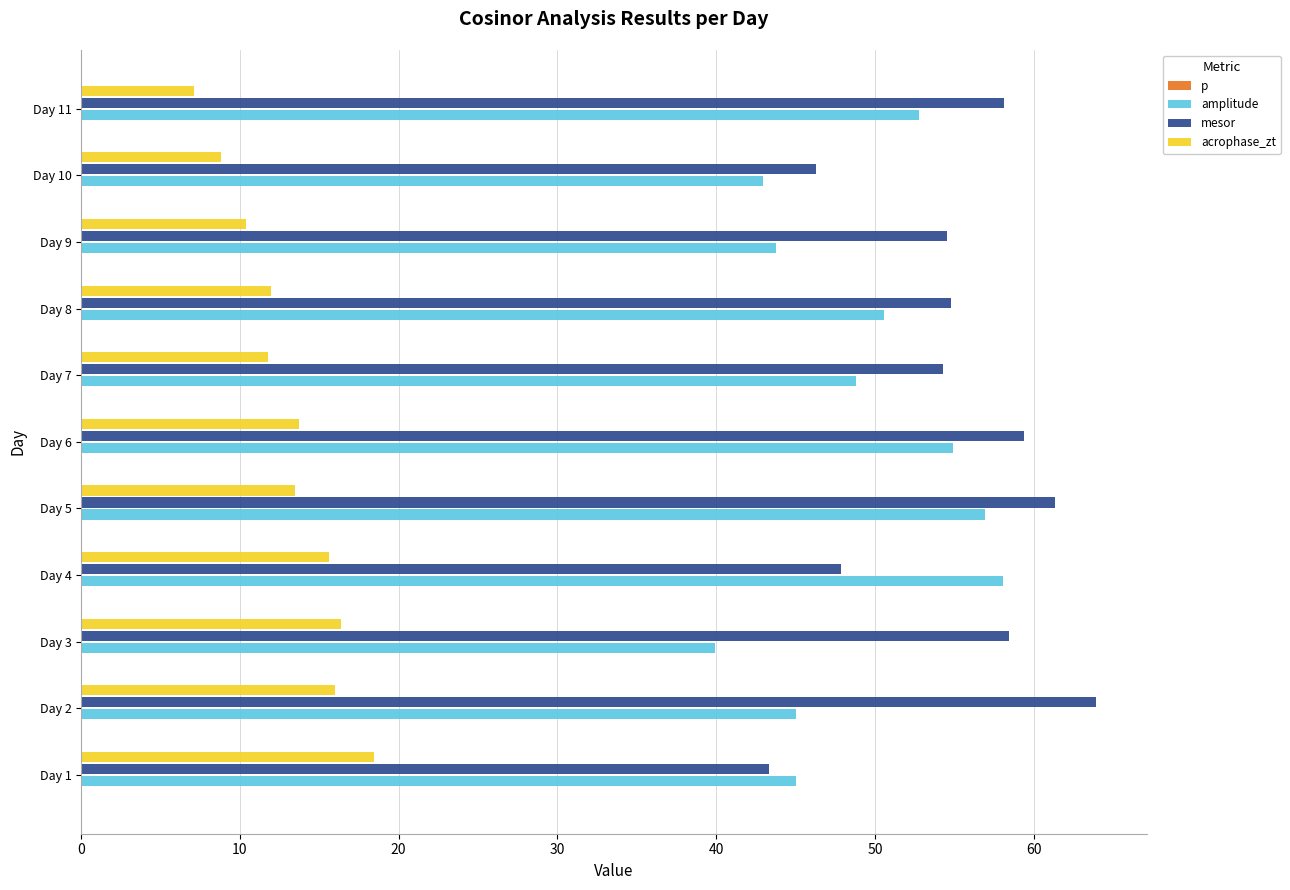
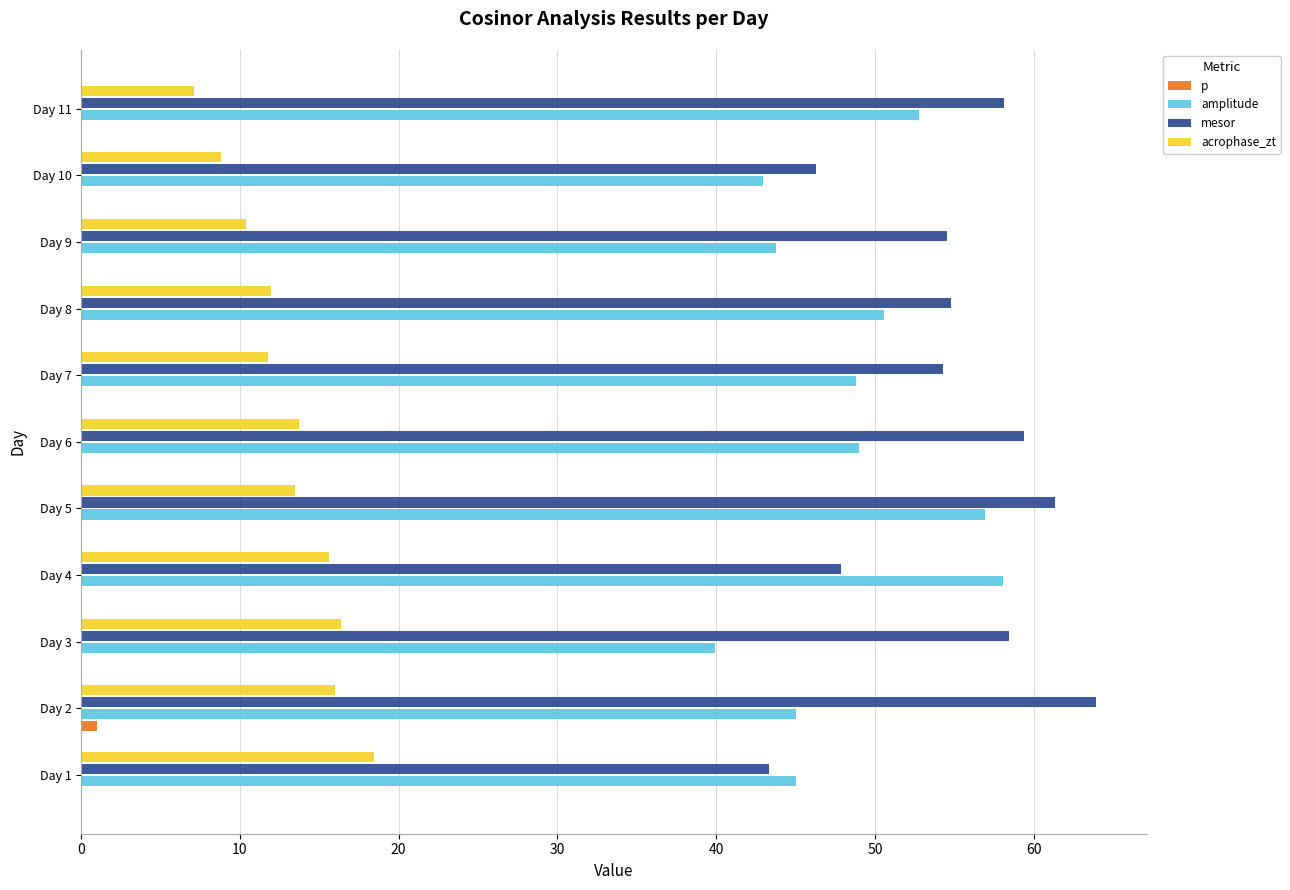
  {
    "p": {
-     "Day 2": 0
+     "Day 2": 1
    },
    "amplitude": {
      "Day 11": 52.8,
      "Day 10": 43.0,
      "Day 9": 43.8,
      "Day 8": 50.6,
      "Day 7": 48.8,
-     "Day 6": 54.9,
+     "Day 6": 49.0,
      "Day 5": 57.0,
      "Day 4": 58.1,
      "Day 3": 39.9,
      "Day 2": 45.0,
      "Day 1": 45.0
    },
    "mesor": {
      "Day 11": 58.1,
      "Day 10": 46.3,
      "Day 9": 54.5,
      "Day 8": 54.8,
      "Day 7": 54.3,
      "Day 6": 59.4,
      "Day 5": 61.3,
      "Day 4": 47.9,
      "Day 3": 58.5,
      "Day 2": 63.9,
      "Day 1": 43.3
    },
    "acrophase_zt": {
      "Day 11": 7.1,
      "Day 10": 8.8,
      "Day 9": 10.4,
      "Day 8": 12.0,
      "Day 7": 11.8,
      "Day 6": 13.8,
      "Day 5": 13.5,
      "Day 4": 15.6,
      "Day 3": 16.4,
      "Day 2": 16.0,
      "Day 1": 18.5
    }
  }
